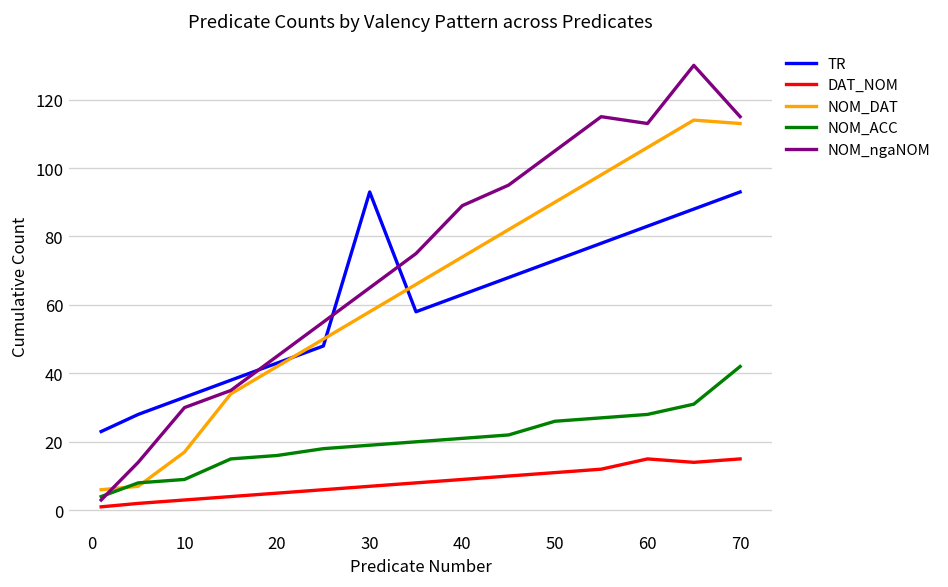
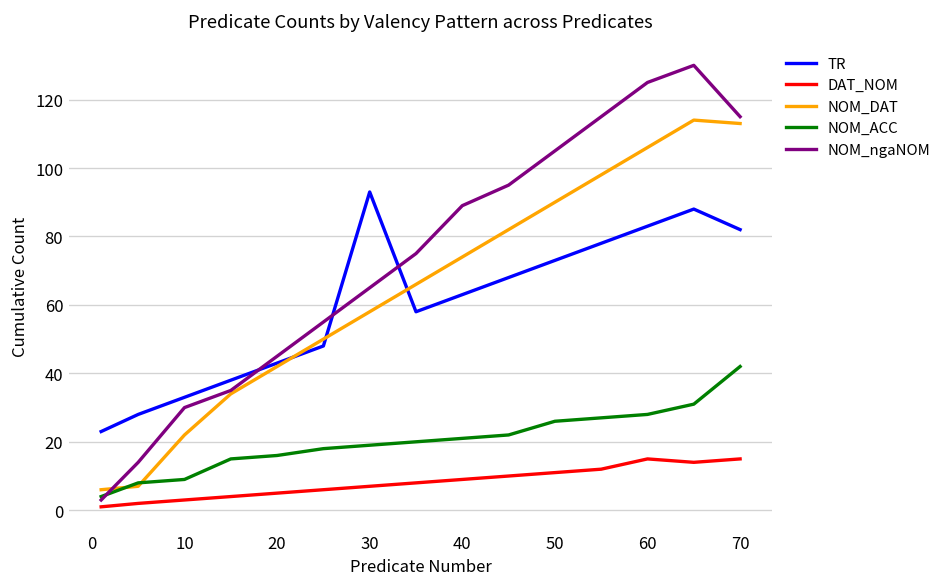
  {
    "TR": {
      "10": 33,
      "20": 43,
      "30": 93,
      "40": 63,
      "50": 73,
      "60": 83,
-     "70": 93
+     "70": 82
    },
    "DAT_NOM": {
      "10": 3,
      "20": 5,
      "30": 7,
      "40": 9,
      "50": 11,
      "60": 15,
      "70": 15
    },
    "NOM_DAT": {
-     "10": 17,
+     "10": 22,
      "20": 42,
      "30": 58,
      "40": 74,
      "50": 90,
      "60": 106,
      "70": 113
    },
    "NOM_ACC": {
      "10": 9,
      "20": 16,
      "30": 19,
      "40": 21,
      "50": 26,
      "60": 28,
      "70": 42
    },
    "NOM_ngaNOM": {
      "10": 30,
      "20": 45,
      "30": 65,
      "40": 89,
      "50": 105,
-     "60": 113,
+     "60": 125,
      "70": 115
    }
  }
